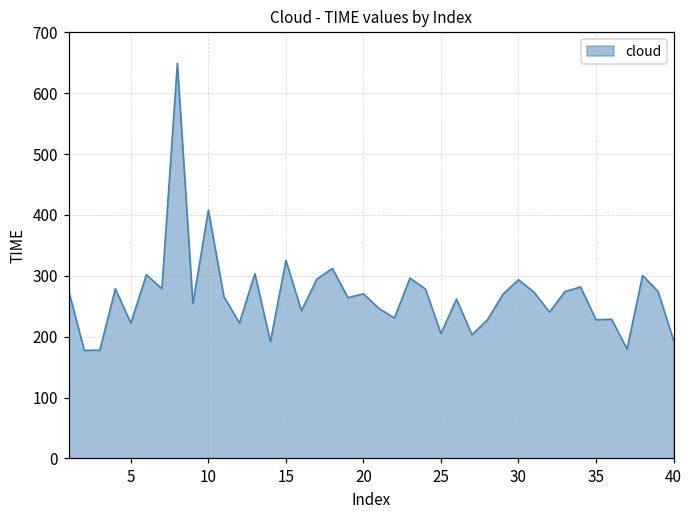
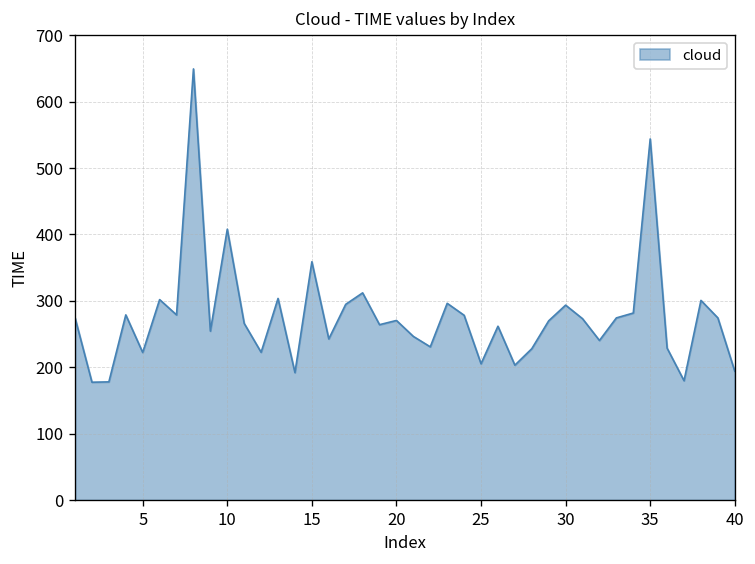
  {
    "5": 220,
    "10": 410,
-   "15": 330,
+   "15": 360,
    "20": 270,
    "25": 210,
    "30": 290,
-   "35": 230,
+   "35": 540,
    "40": 190
  }
